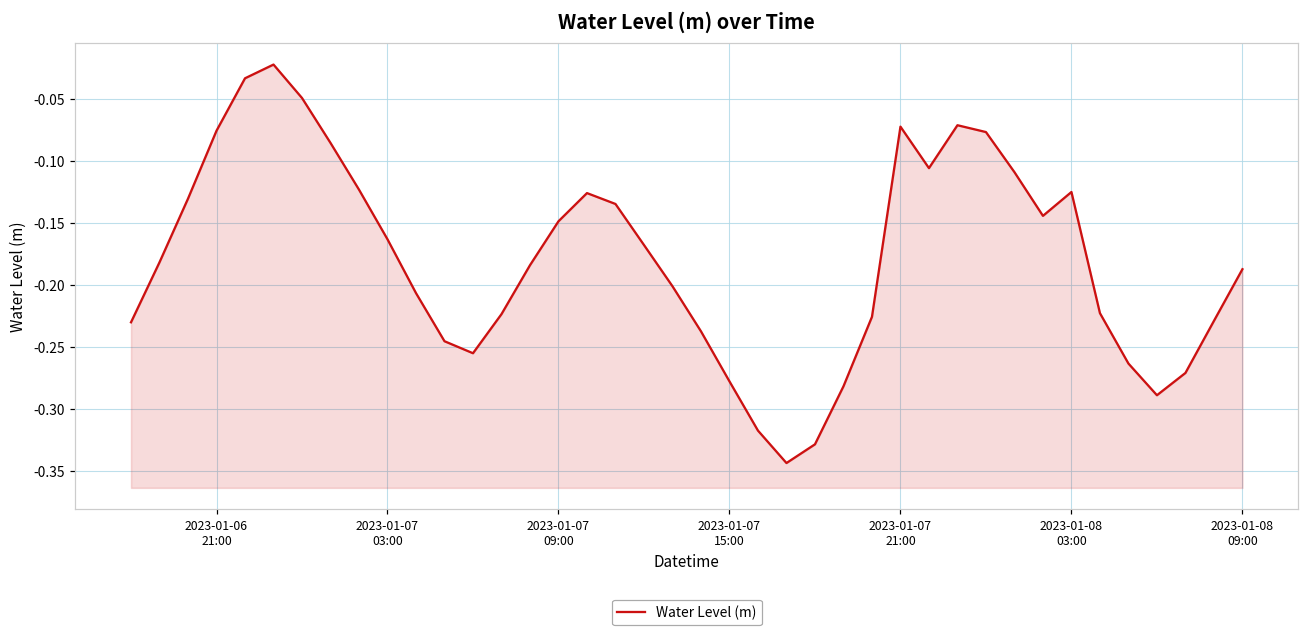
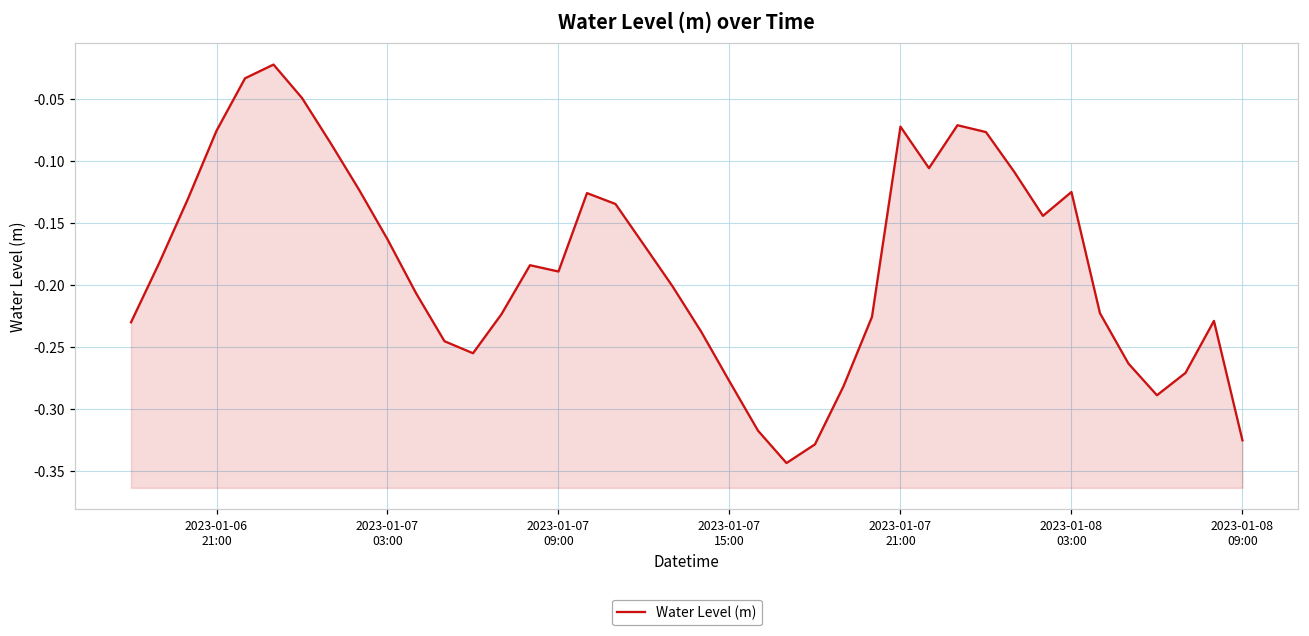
  {
    "2023-01-06 21:00": -0.076,
    "2023-01-07 03:00": -0.163,
-   "2023-01-07 09:00": -0.149,
+   "2023-01-07 09:00": -0.189,
    "2023-01-07 15:00": -0.278,
    "2023-01-07 21:00": -0.072,
    "2023-01-08 03:00": -0.125,
-   "2023-01-08 09:00": -0.187
+   "2023-01-08 09:00": -0.325
  }
